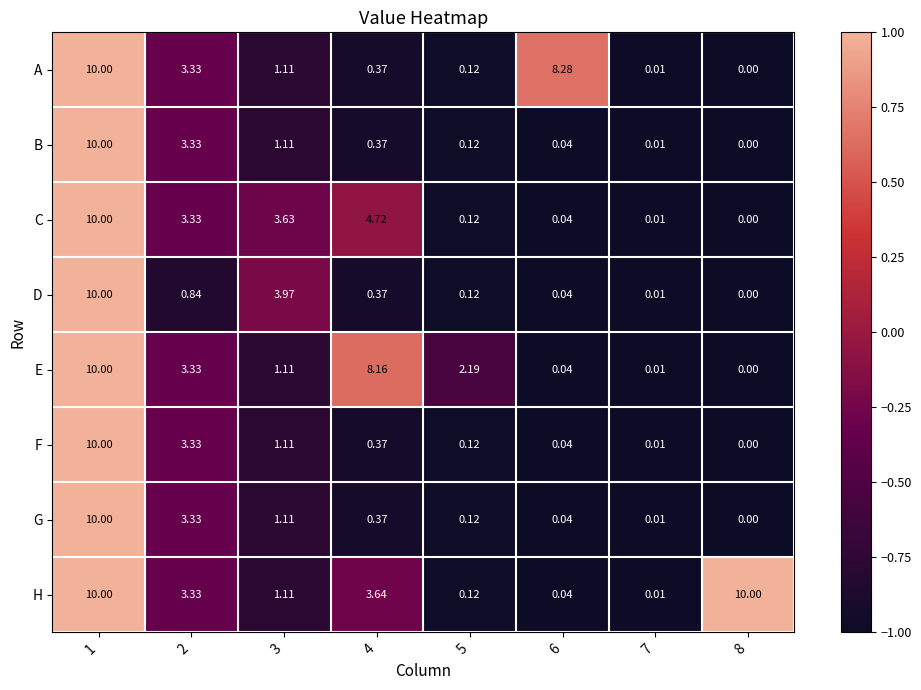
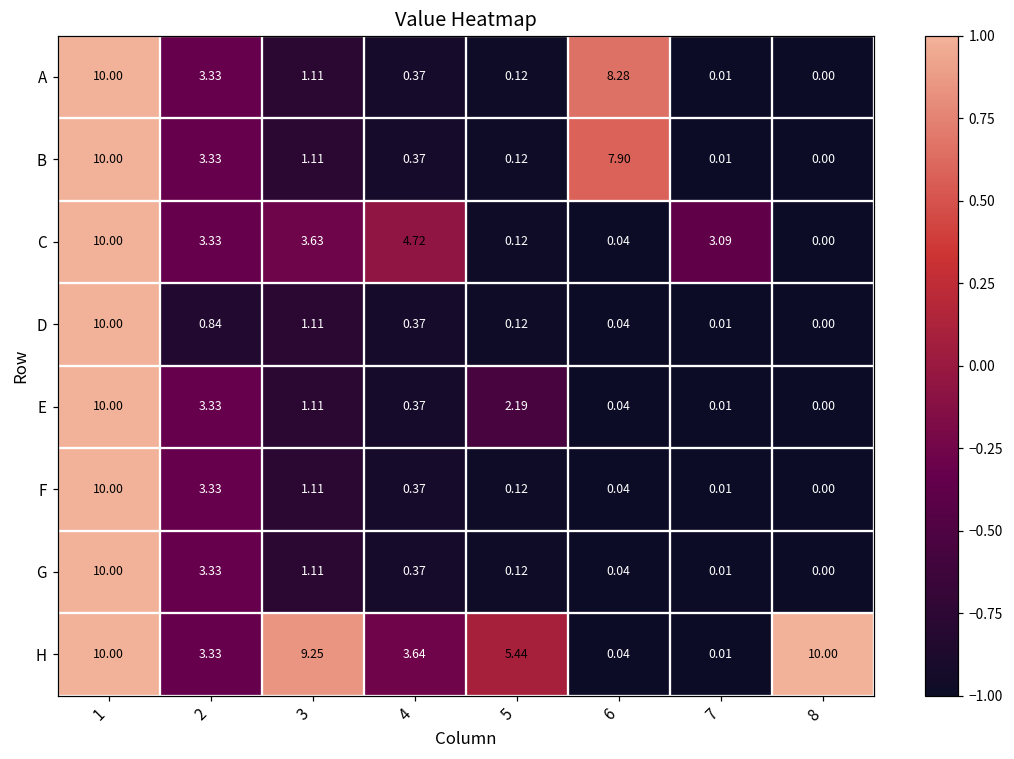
  {
    "A": {
      "1": 10.00,
      "2": 3.33,
      "3": 1.11,
      "4": 0.37,
      "5": 0.12,
      "6": 8.28,
      "7": 0.01,
      "8": 0.00
    },
    "B": {
      "1": 10.00,
      "2": 3.33,
      "3": 1.11,
      "4": 0.37,
      "5": 0.12,
-     "6": 0.04,
+     "6": 7.90,
      "7": 0.01,
      "8": 0.00
    },
    "C": {
      "1": 10.00,
      "2": 3.33,
      "3": 3.63,
      "4": 4.72,
      "5": 0.12,
      "6": 0.04,
-     "7": 0.01,
+     "7": 3.09,
      "8": 0.00
    },
    "D": {
      "1": 10.00,
      "2": 0.84,
-     "3": 3.97,
+     "3": 1.11,
      "4": 0.37,
      "5": 0.12,
      "6": 0.04,
      "7": 0.01,
      "8": 0.00
    },
    "E": {
      "1": 10.00,
      "2": 3.33,
      "3": 1.11,
-     "4": 8.16,
+     "4": 0.37,
      "5": 2.19,
      "6": 0.04,
      "7": 0.01,
      "8": 0.00
    },
    "F": {
      "1": 10.00,
      "2": 3.33,
      "3": 1.11,
      "4": 0.37,
      "5": 0.12,
      "6": 0.04,
      "7": 0.01,
      "8": 0.00
    },
    "G": {
      "1": 10.00,
      "2": 3.33,
      "3": 1.11,
      "4": 0.37,
      "5": 0.12,
      "6": 0.04,
      "7": 0.01,
      "8": 0.00
    },
    "H": {
      "1": 10.00,
      "2": 3.33,
-     "3": 1.11,
+     "3": 9.25,
      "4": 3.64,
-     "5": 0.12,
+     "5": 5.44,
      "6": 0.04,
      "7": 0.01,
      "8": 10.00
    }
  }
